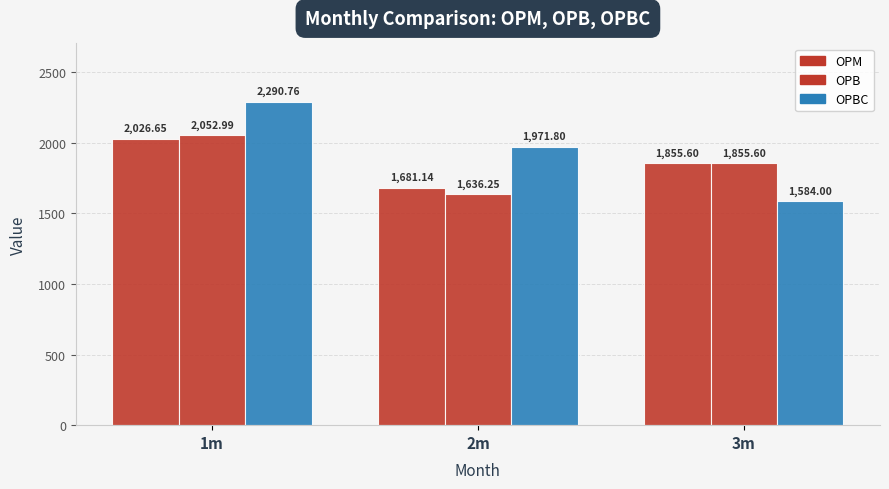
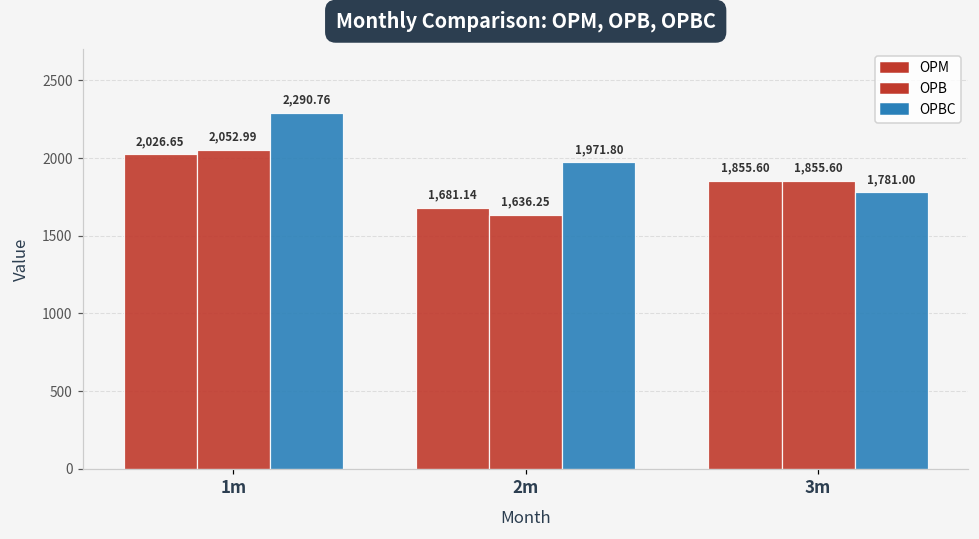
  {
    "OPBC": {
      "1m": "2,290.76",
      "2m": "1,971.80",
-     "3m": "1,584.00"
+     "3m": "1,781.00"
    }
  }
